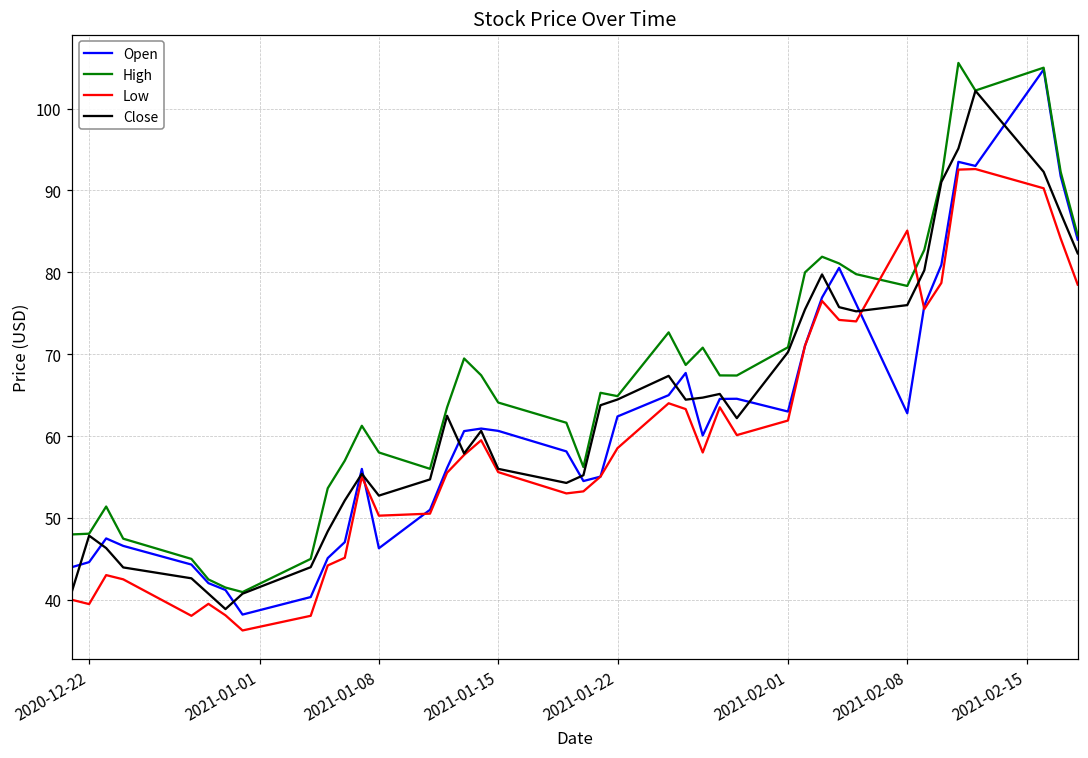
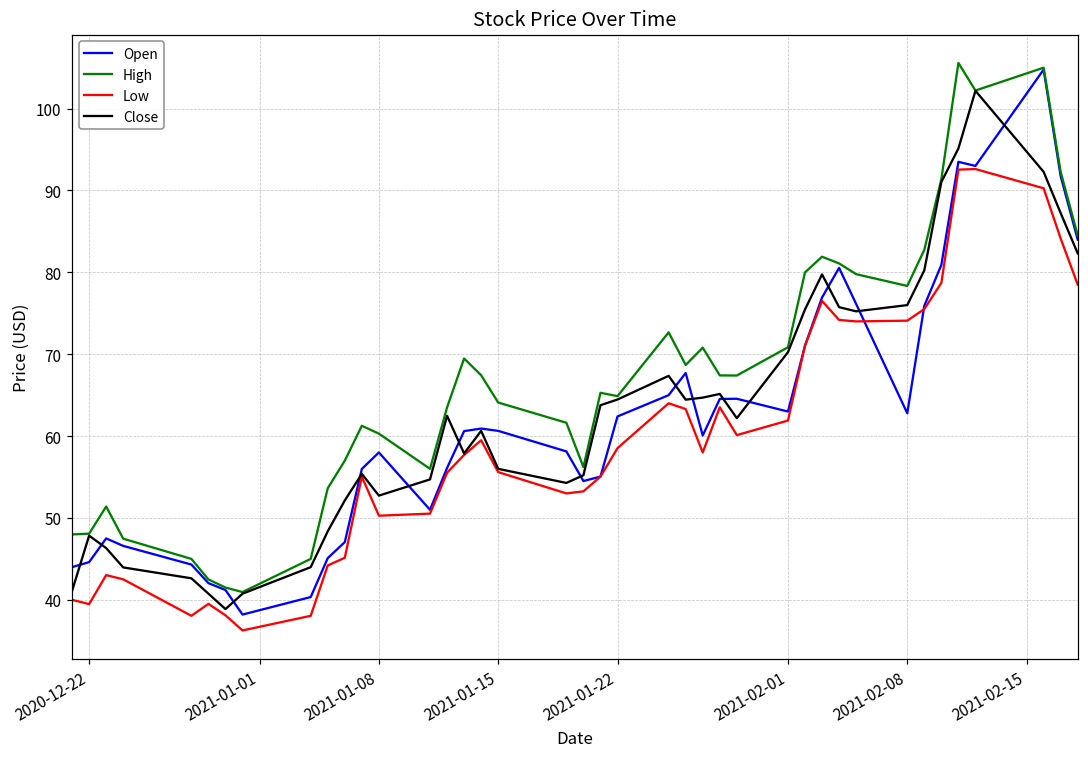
  {
    "Open": {
      "2020-12-22": 45,
-     "2021-01-08": 46,
+     "2021-01-08": 58,
      "2021-01-15": 61,
      "2021-01-22": 62,
      "2021-02-01": 63,
      "2021-02-08": 63
    },
    "High": {
-     "2021-01-08": 58,
+     "2021-01-08": 60,
      "2021-01-15": 64,
      "2021-01-22": 65,
      "2021-02-01": 71,
      "2021-02-08": 78
    },
    "Low": {
      "2020-12-22": 39,
      "2021-01-08": 50,
      "2021-01-15": 56,
      "2021-01-22": 59,
      "2021-02-01": 62,
-     "2021-02-08": 85
+     "2021-02-08": 74
    },
    "Close": {
      "2021-01-08": 53,
      "2021-01-15": 56,
      "2021-01-22": 64,
      "2021-02-01": 70,
      "2021-02-08": 76
    }
  }
